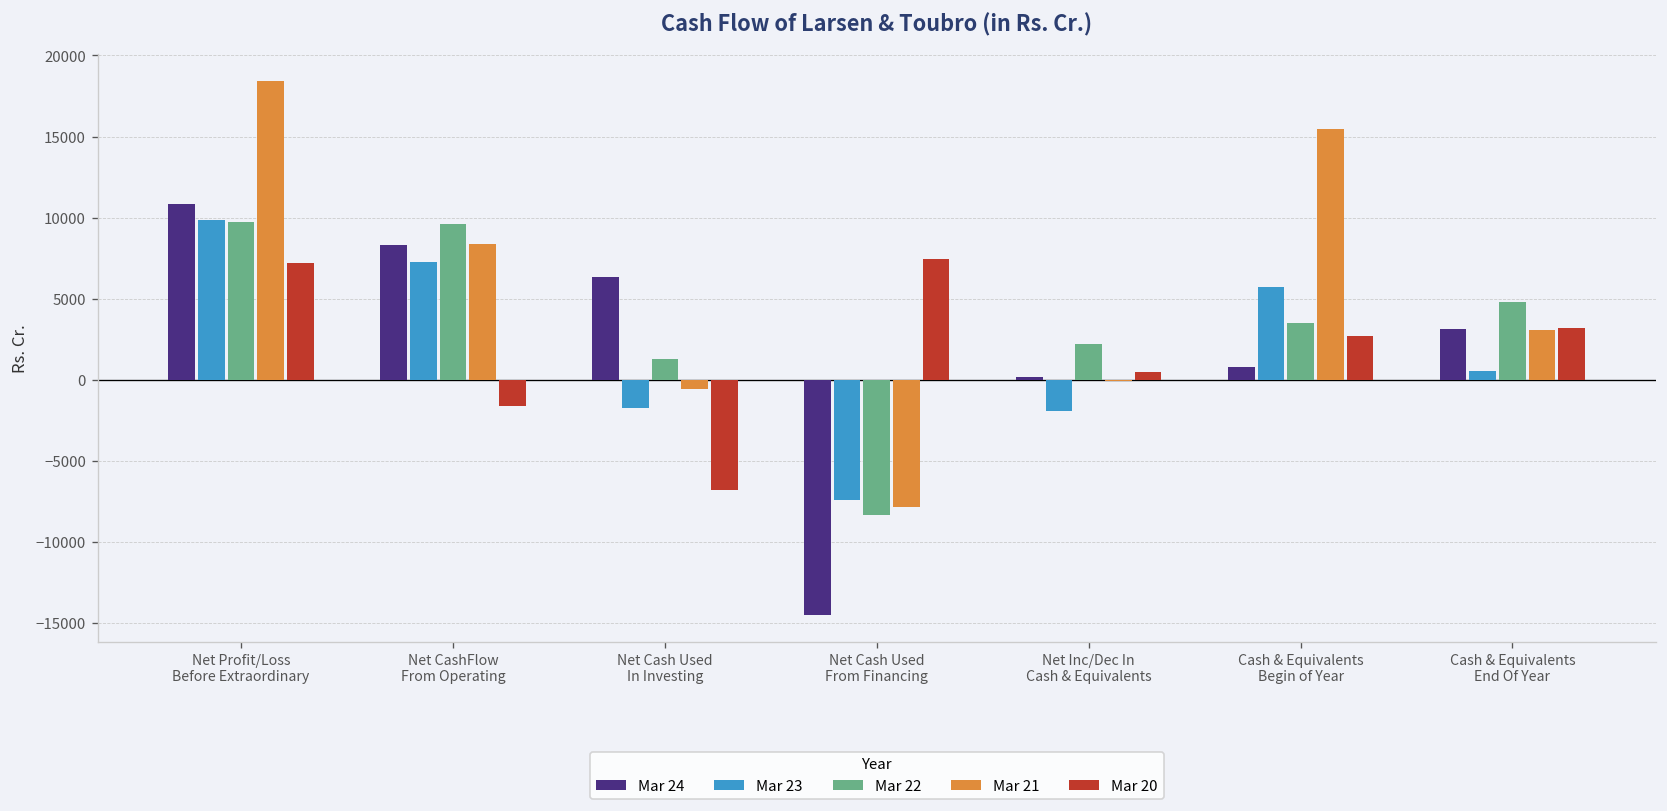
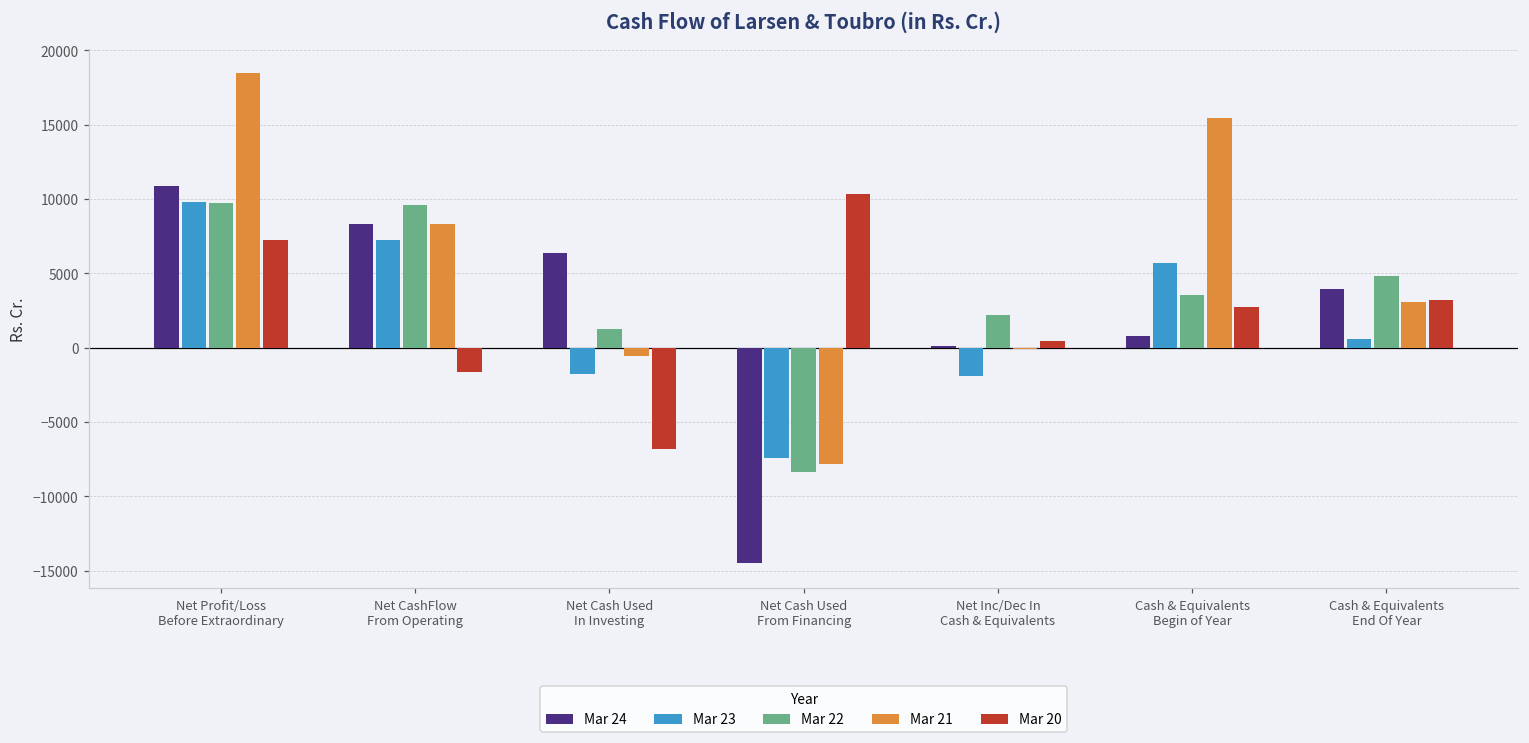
  {
    "Mar 24": {
      "Net Profit/Loss Before Extraordinary": 10900,
      "Net CashFlow From Operating": 8300,
      "Net Cash Used In Investing": 6400,
      "Net Cash Used From Financing": -14500,
      "Cash & Equivalents Begin of Year": 800,
-     "Cash & Equivalents End Of Year": 3100
+     "Cash & Equivalents End Of Year": 3900
    },
    "Mar 23": {
      "Net Profit/Loss Before Extraordinary": 9800,
      "Net CashFlow From Operating": 7300,
      "Net Cash Used In Investing": -1800,
      "Net Cash Used From Financing": -7400,
      "Net Inc/Dec In Cash & Equivalents": -1900,
      "Cash & Equivalents Begin of Year": 5700,
      "Cash & Equivalents End Of Year": 600
    },
    "Mar 22": {
      "Net Profit/Loss Before Extraordinary": 9700,
      "Net CashFlow From Operating": 9600,
      "Net Cash Used In Investing": 1300,
      "Net Cash Used From Financing": -8400,
      "Net Inc/Dec In Cash & Equivalents": 2200,
      "Cash & Equivalents Begin of Year": 3500,
      "Cash & Equivalents End Of Year": 4800
    },
    "Mar 21": {
      "Net Profit/Loss Before Extraordinary": 18500,
      "Net CashFlow From Operating": 8400,
      "Net Cash Used In Investing": -600,
      "Net Cash Used From Financing": -7900,
      "Cash & Equivalents Begin of Year": 15500,
      "Cash & Equivalents End Of Year": 3100
    },
    "Mar 20": {
      "Net Profit/Loss Before Extraordinary": 7200,
      "Net CashFlow From Operating": -1600,
      "Net Cash Used In Investing": -6800,
-     "Net Cash Used From Financing": 7400,
+     "Net Cash Used From Financing": 10300,
      "Net Inc/Dec In Cash & Equivalents": 500,
      "Cash & Equivalents Begin of Year": 2700,
      "Cash & Equivalents End Of Year": 3200
    }
  }
